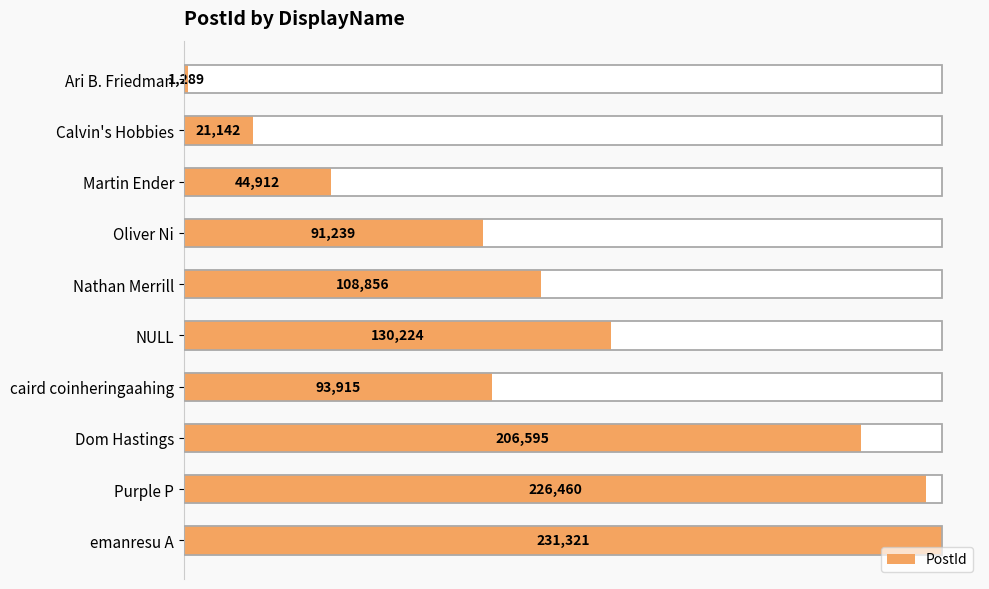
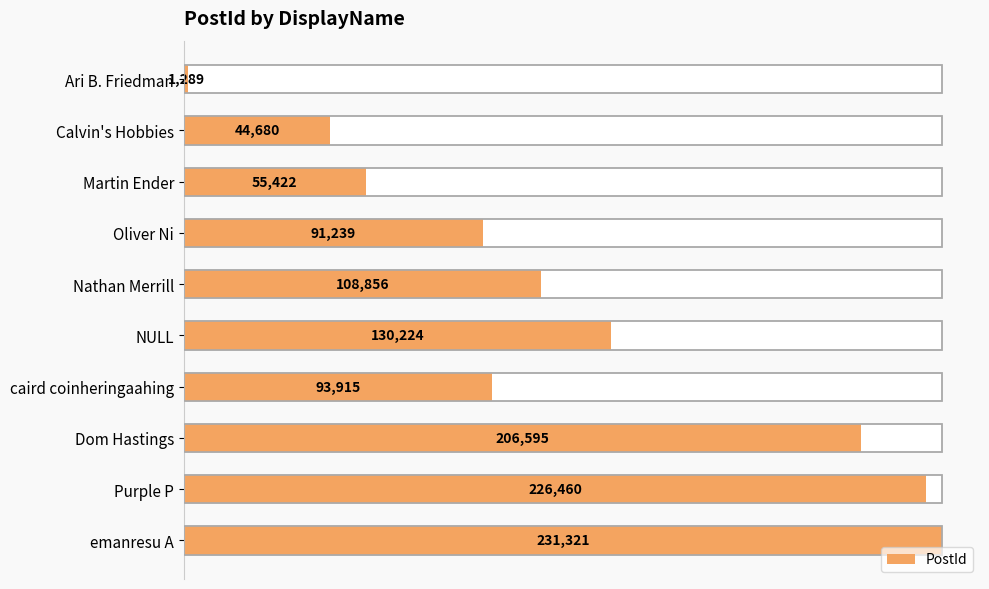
  {
    "PostId": {
-     "Calvin's Hobbies": "21,142",
-     "Martin Ender": "44,912",
+     "Calvin's Hobbies": "44,680",
+     "Martin Ender": "55,422",
      "emanresu A": "231,321"
    }
  }
